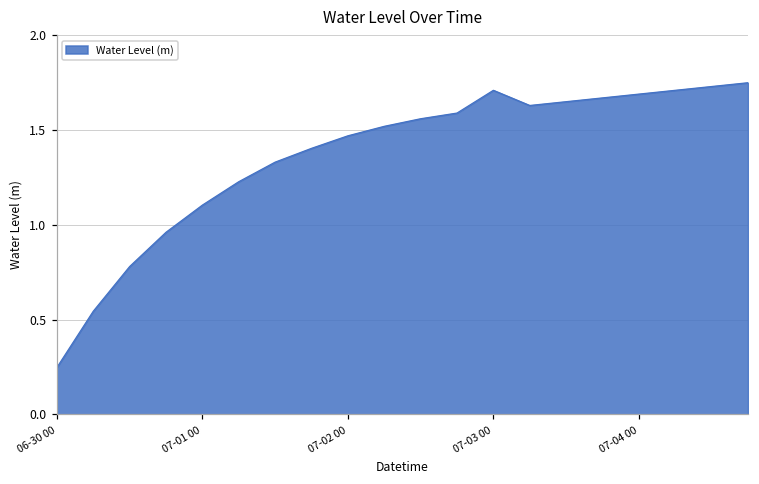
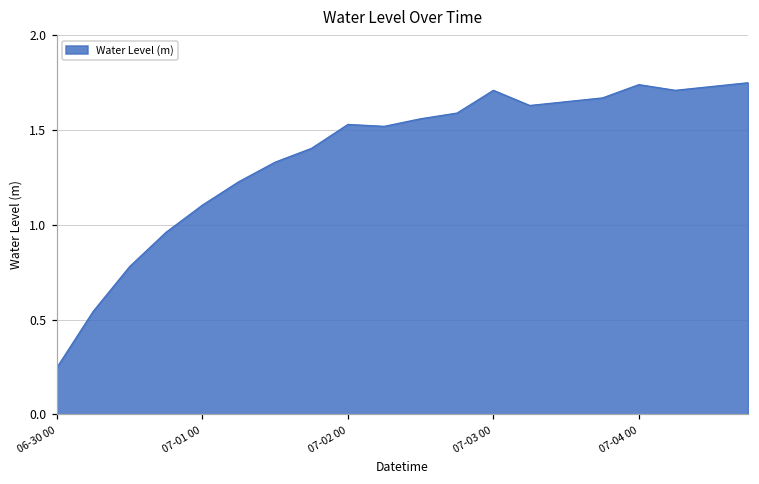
  {
    "06-30 00": 0.25,
    "07-01 00": 1.10,
-   "07-02 00": 1.47,
+   "07-02 00": 1.53,
    "07-03 00": 1.71,
-   "07-04 00": 1.69
+   "07-04 00": 1.74
  }
